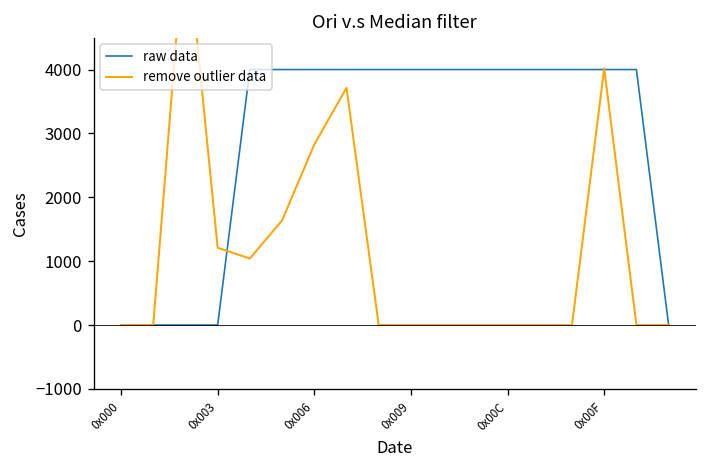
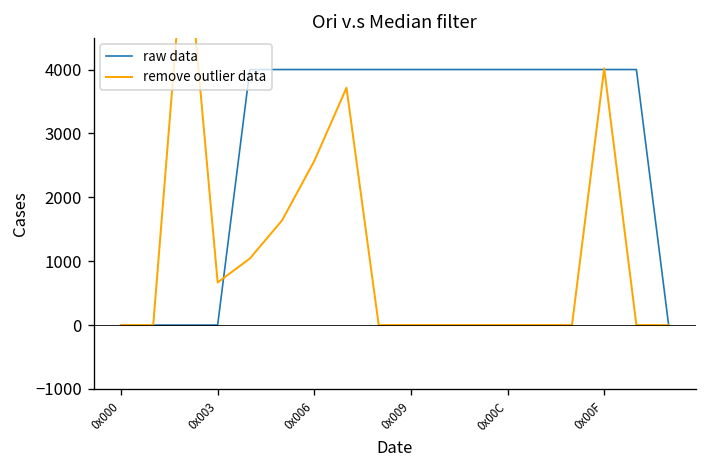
  {
    "raw data": {
      "0x003": 0,
      "0x006": 4000,
      "0x009": 4000,
      "0x00C": 4000
    },
    "remove outlier data": {
-     "0x003": 1200,
-     "0x006": 2800,
+     "0x003": 700,
+     "0x006": 2600,
      "0x009": 0,
      "0x00C": 0
    }
  }
